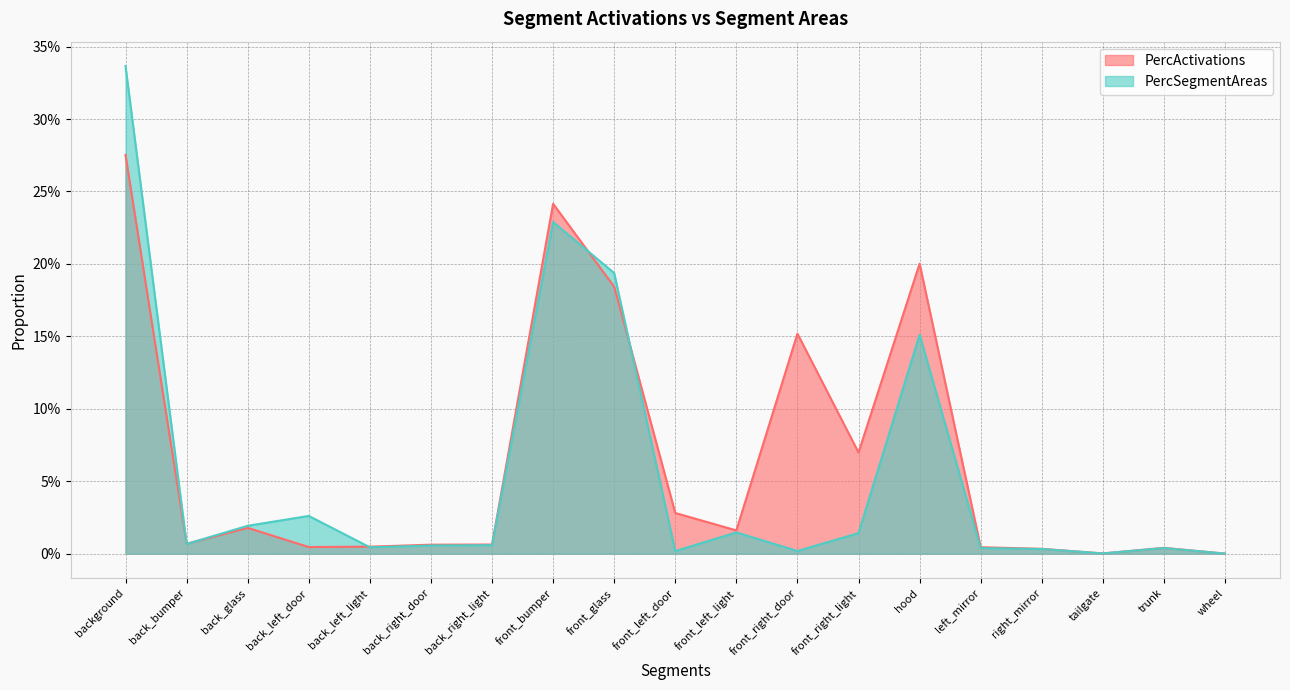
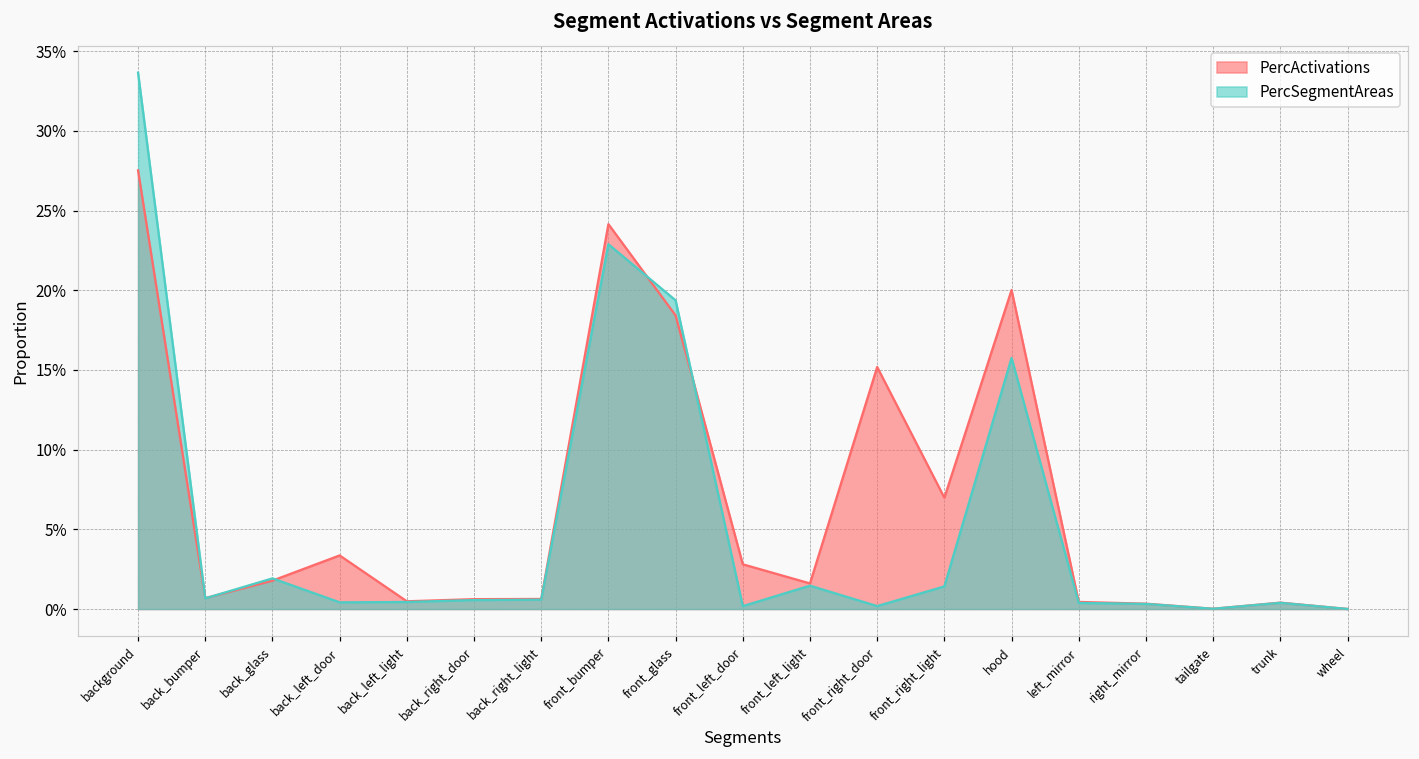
  {
    "PercActivations": {
      "background": "27.5%",
-     "back_left_door": "0.5%",
+     "back_left_door": "3.4%",
      "front_bumper": "24.2%",
      "front_glass": "18.4%",
      "front_left_door": "2.8%",
      "front_right_door": "15.2%",
      "front_right_light": "7.0%",
      "hood": "20.0%"
    },
    "PercSegmentAreas": {
      "background": "33.7%",
-     "back_left_door": "2.6%",
+     "back_left_door": "0.4%",
      "front_bumper": "22.9%",
      "front_glass": "19.4%",
      "front_left_door": "0.2%",
      "front_right_door": "0.2%",
      "front_right_light": "1.4%",
-     "hood": "15.1%"
+     "hood": "15.8%"
    }
  }
